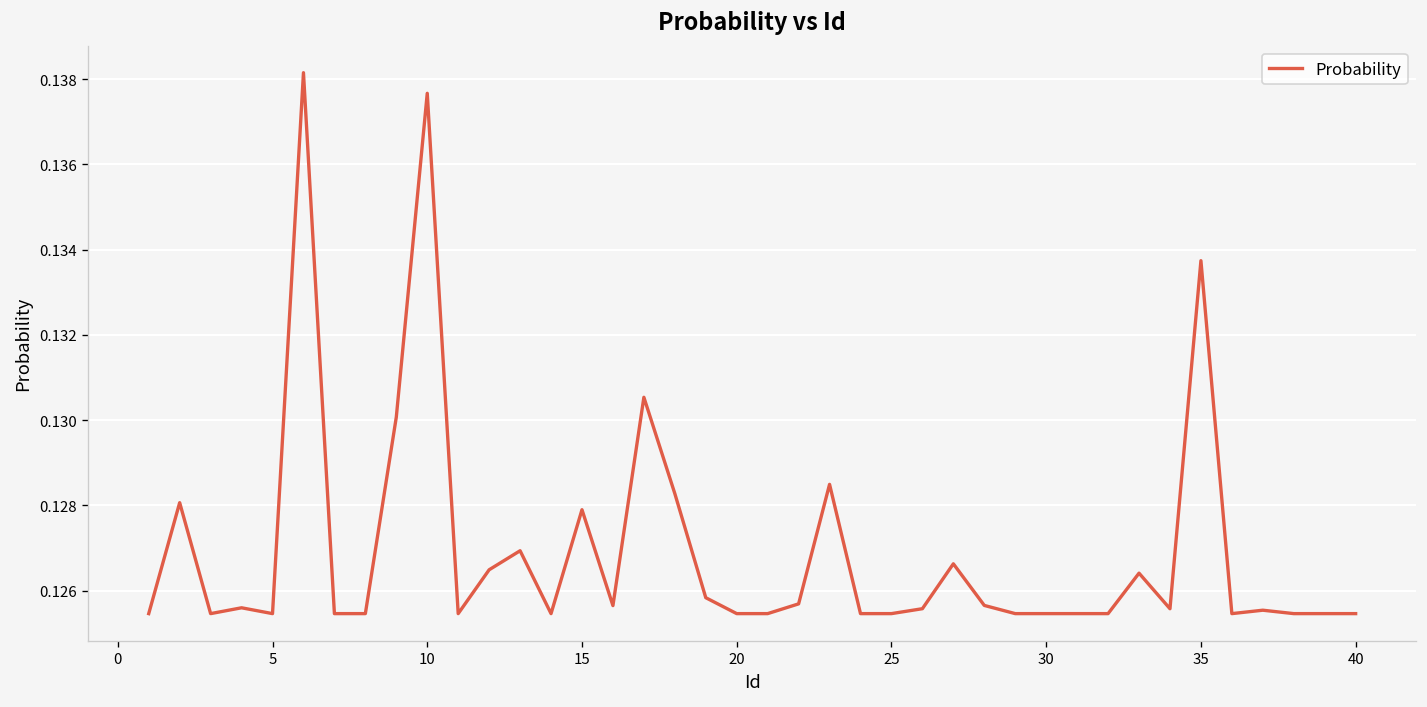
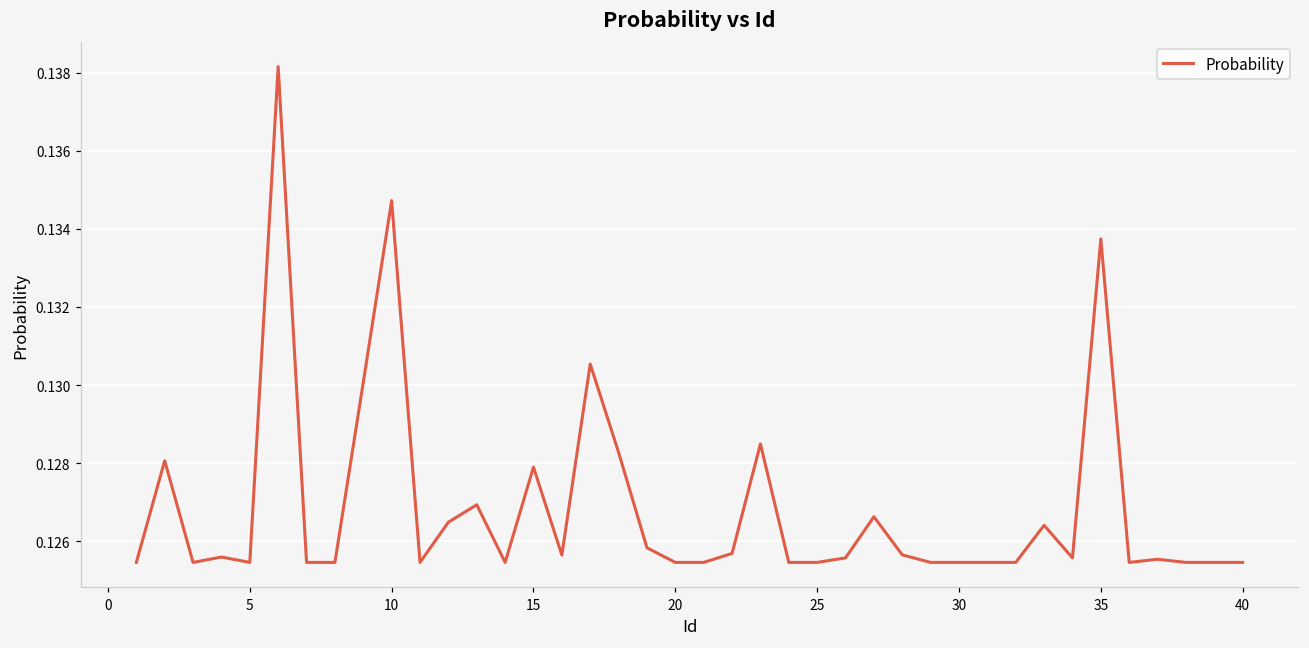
  {
    "5": 0.1255,
-   "10": 0.1377,
+   "10": 0.1347,
    "15": 0.1279,
    "20": 0.1255,
    "25": 0.1255,
    "30": 0.1255,
    "35": 0.1337,
    "40": 0.1255
  }
